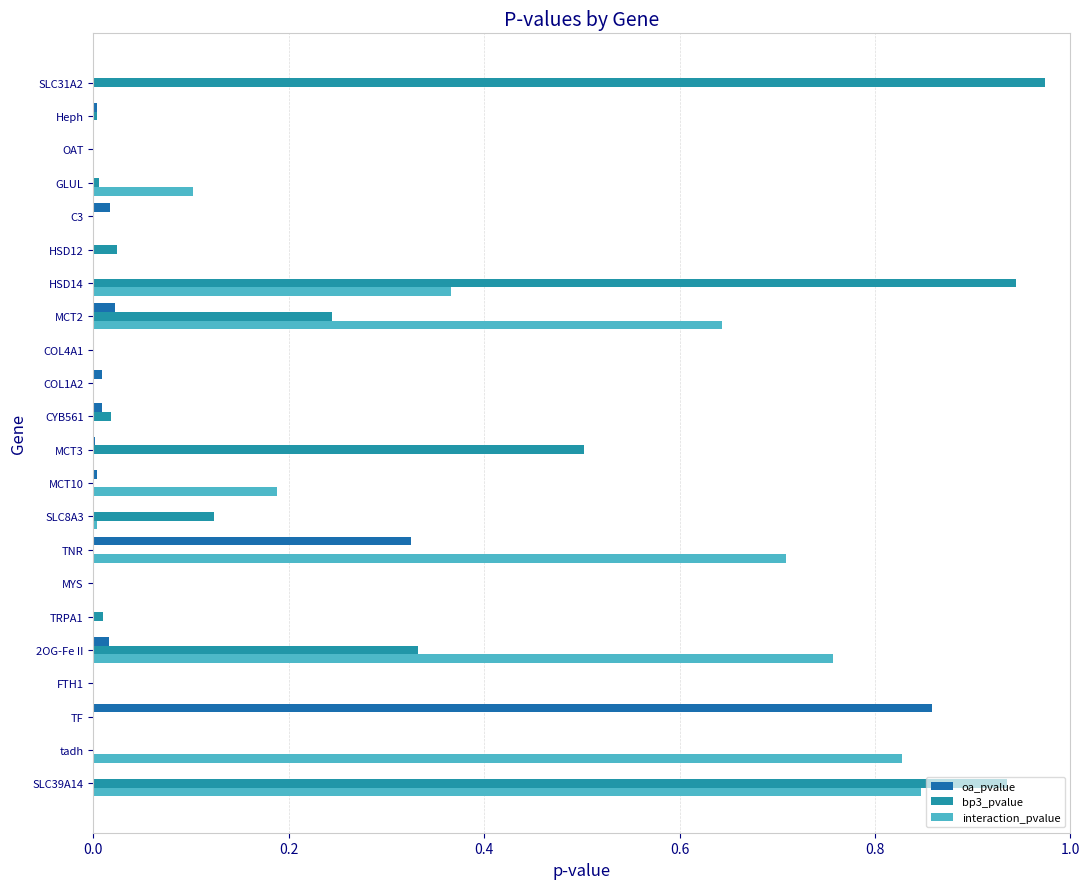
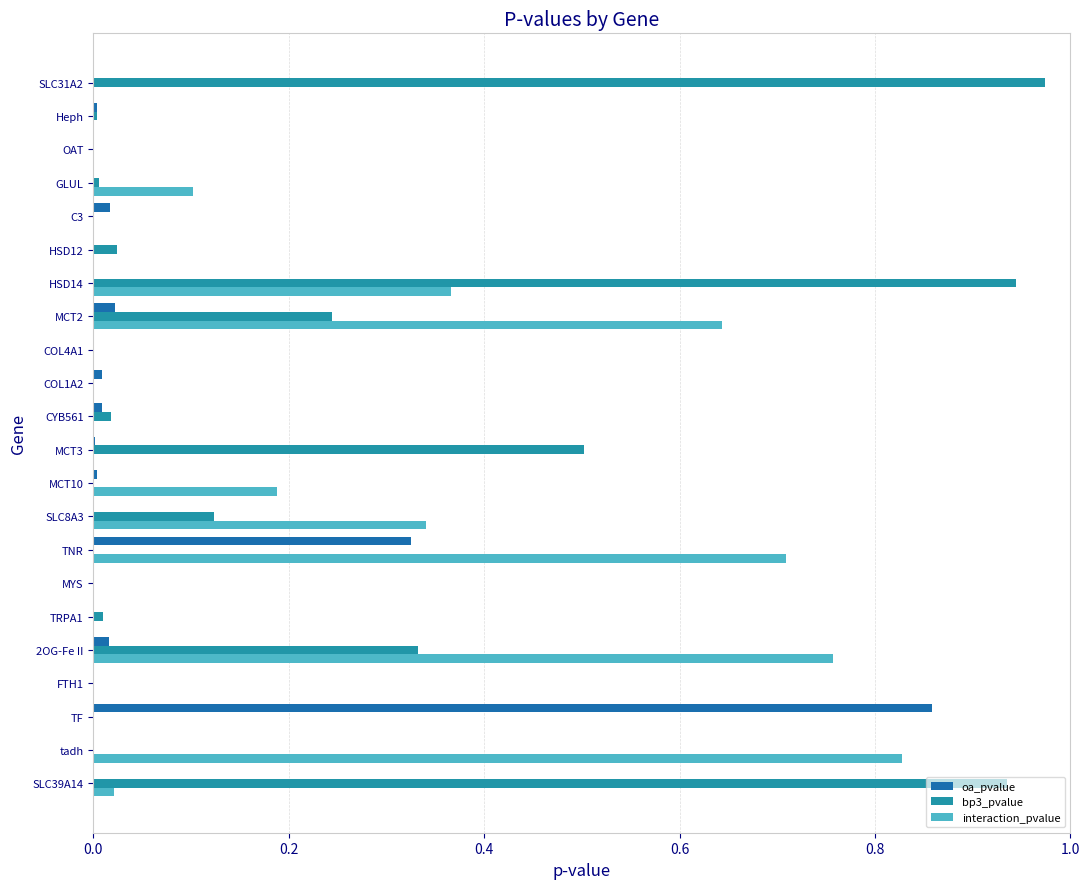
  {
    "interaction_pvalue": {
      "GLUL": 0.10,
      "HSD14": 0.37,
      "MCT2": 0.64,
      "MCT10": 0.19,
-     "SLC8A3": 0.00,
+     "SLC8A3": 0.34,
      "TNR": 0.71,
      "2OG-Fe II": 0.76,
      "tadh": 0.83,
-     "SLC39A14": 0.85
+     "SLC39A14": 0.02
    }
  }
